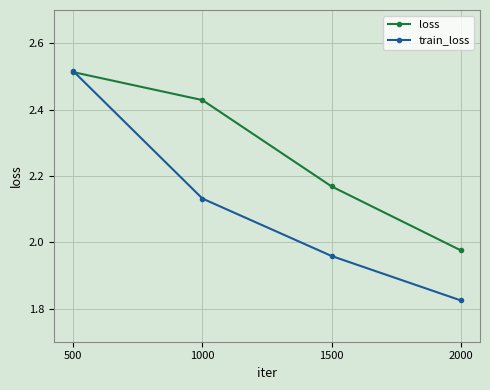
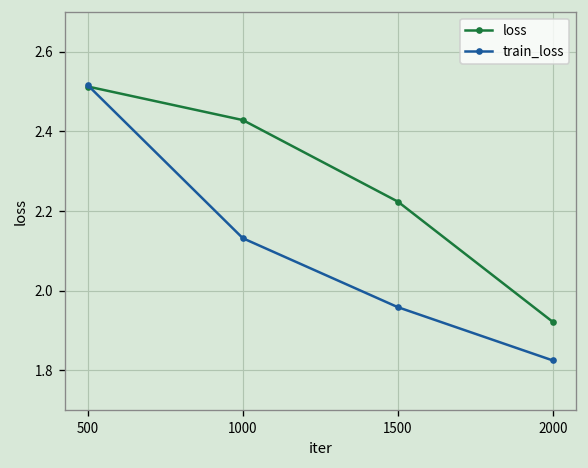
  {
    "loss": {
      "1000": 2.43,
-     "1500": 2.17,
-     "2000": 1.98
+     "1500": 2.22,
+     "2000": 1.92
    },
    "train_loss": {
      "1000": 2.13,
      "1500": 1.96,
      "2000": 1.82
    }
  }
